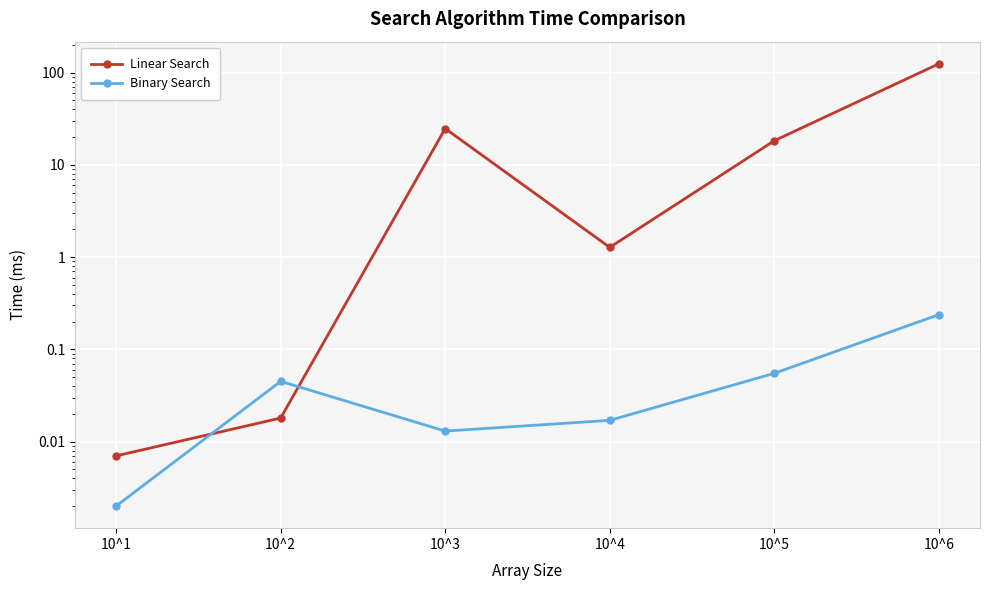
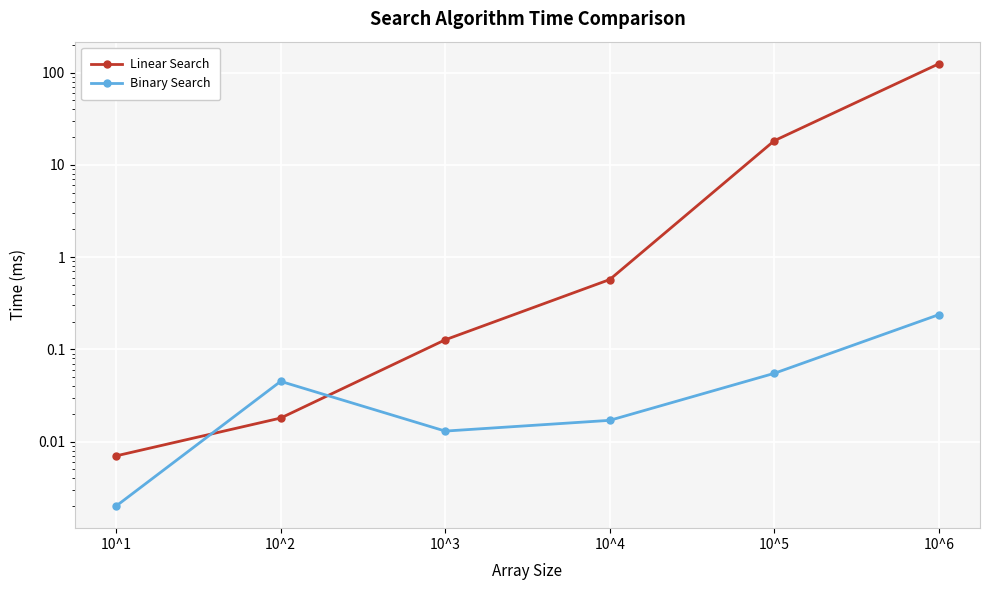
  {
    "Linear Search": {
      "10^1": 0.007,
      "10^2": 0.018,
-     "10^3": 25,
-     "10^4": 1.3,
+     "10^3": 0.13,
+     "10^4": 0.6,
      "10^5": 18,
      "10^6": 120
    },
    "Binary Search": {
      "10^1": 0.0020,
      "10^2": 0.05,
      "10^3": 0.013,
      "10^4": 0.017,
      "10^5": 0.06,
      "10^6": 0.24
    }
  }
